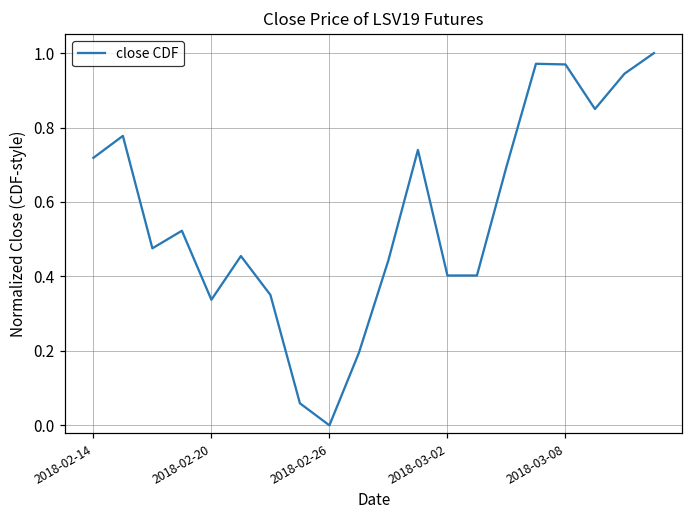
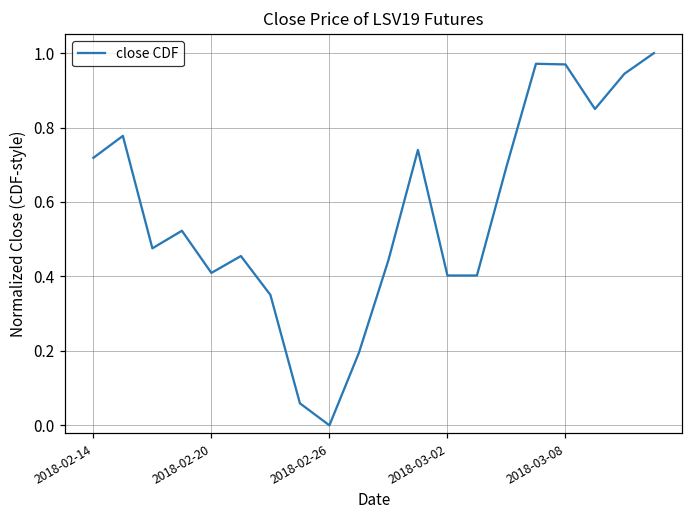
  {
    "2018-02-14": 0.72,
-   "2018-02-20": 0.34,
+   "2018-02-20": 0.41,
    "2018-02-26": 0.00,
    "2018-03-02": 0.40,
    "2018-03-08": 0.97
  }
